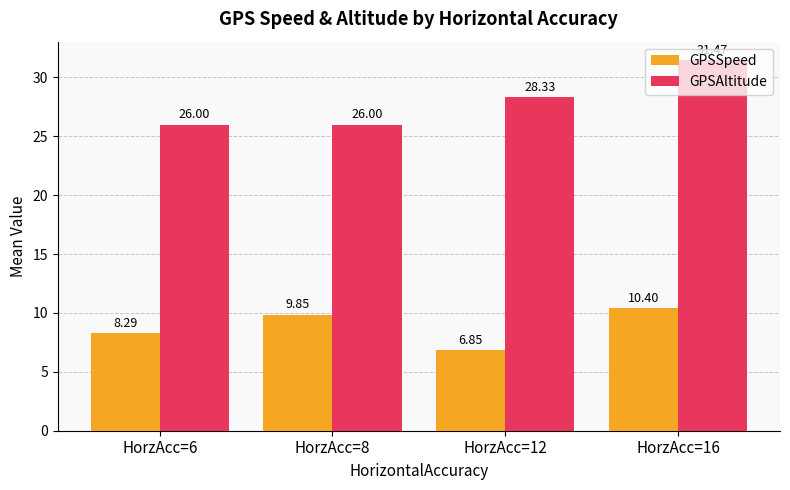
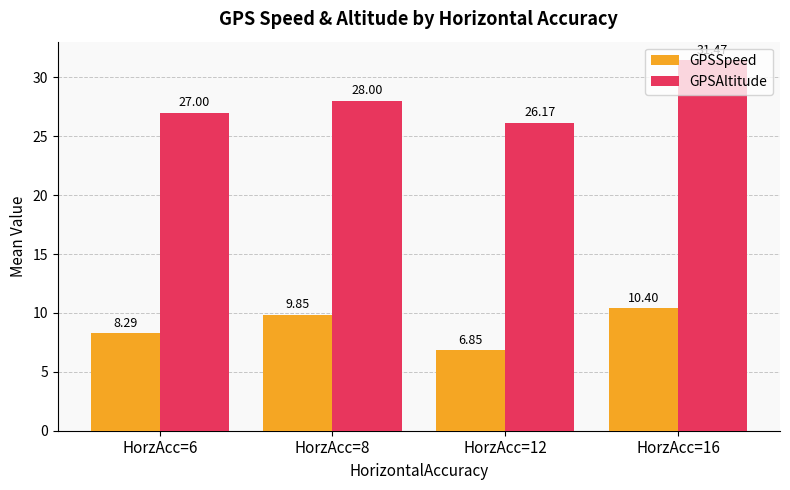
  {
    "GPSSpeed": {
      "HorzAcc=6": 8.29,
      "HorzAcc=8": 9.85,
      "HorzAcc=12": 6.85,
      "HorzAcc=16": 10.40
    },
    "GPSAltitude": {
-     "HorzAcc=6": 26.00,
-     "HorzAcc=8": 26.00,
-     "HorzAcc=12": 28.33
+     "HorzAcc=6": 27.00,
+     "HorzAcc=8": 28.00,
+     "HorzAcc=12": 26.17
    }
  }
